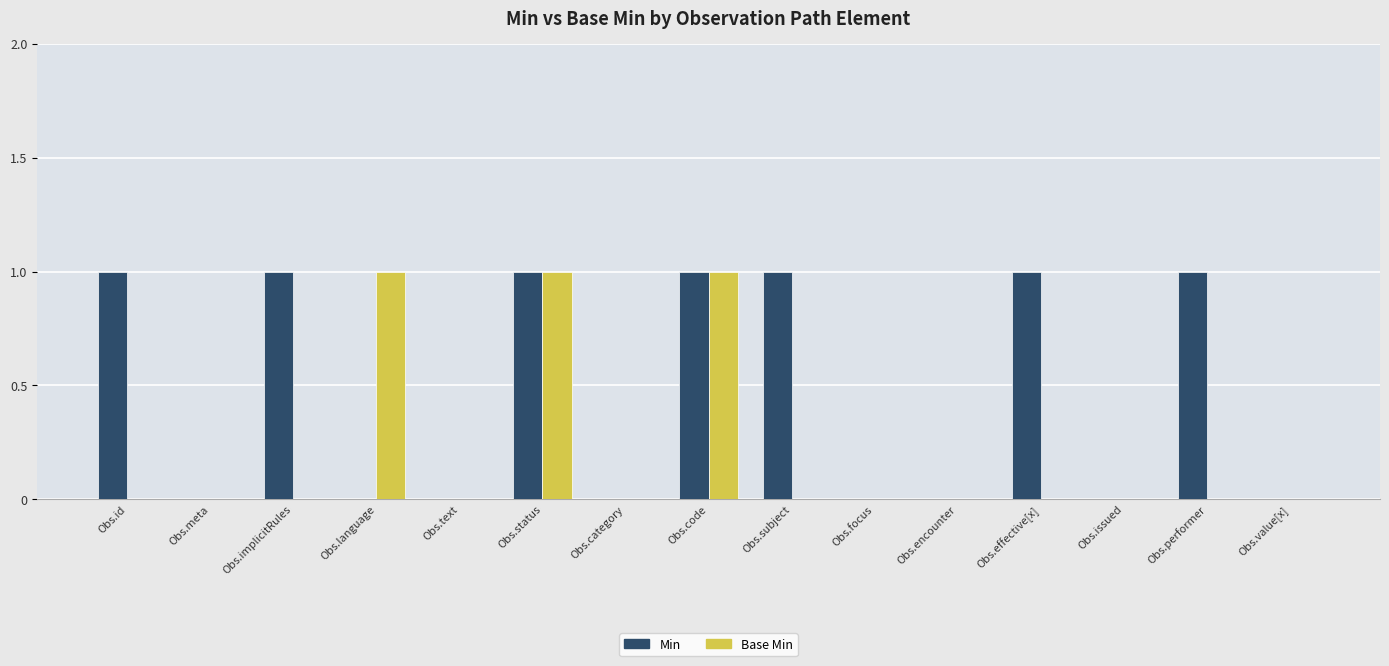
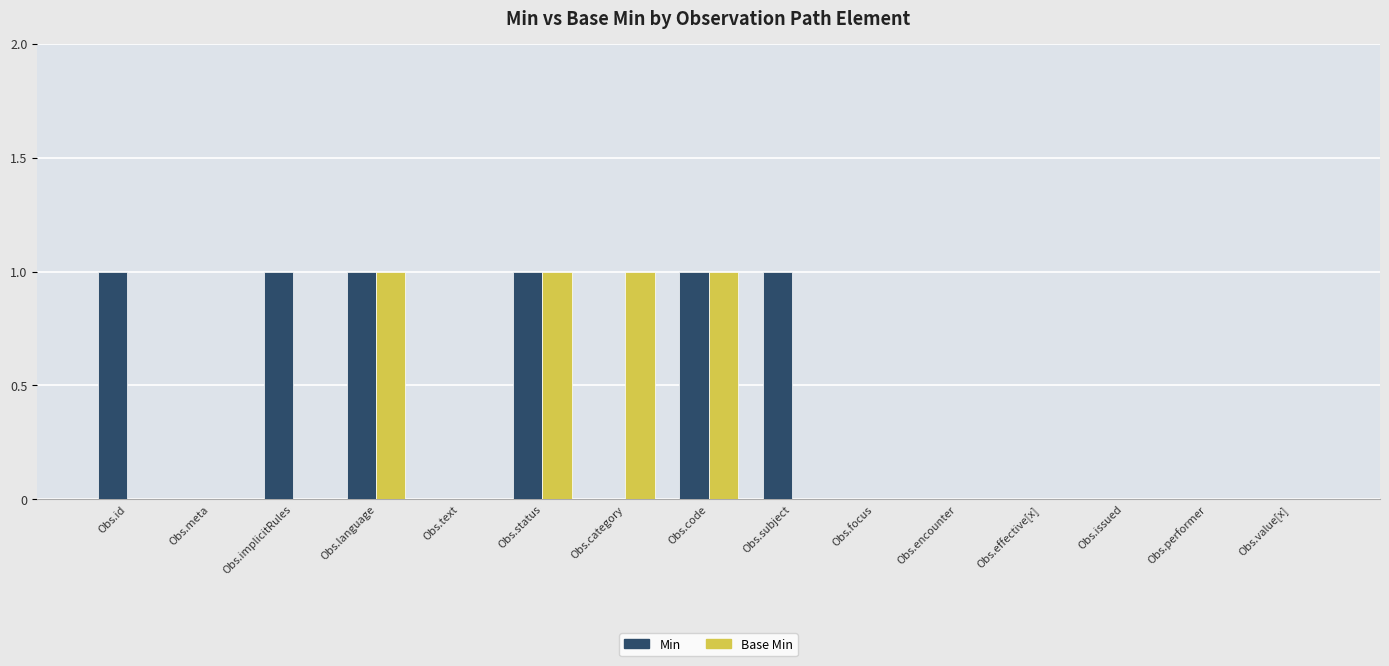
  {
    "Min": {
      "Obs.id": 1,
      "Obs.meta": 0,
      "Obs.implicitRules": 1,
-     "Obs.language": 0,
+     "Obs.language": 1,
      "Obs.text": 0,
      "Obs.status": 1,
      "Obs.category": 0,
      "Obs.code": 1,
      "Obs.subject": 1,
      "Obs.focus": 0,
      "Obs.encounter": 0,
-     "Obs.effective[x]": 1,
+     "Obs.effective[x]": 0,
      "Obs.issued": 0,
-     "Obs.performer": 1,
+     "Obs.performer": 0,
      "Obs.value[x]": 0
    },
    "Base Min": {
      "Obs.id": 0,
      "Obs.meta": 0,
      "Obs.implicitRules": 0,
      "Obs.language": 1,
      "Obs.text": 0,
      "Obs.status": 1,
-     "Obs.category": 0,
+     "Obs.category": 1,
      "Obs.code": 1,
      "Obs.subject": 0,
      "Obs.focus": 0,
      "Obs.encounter": 0,
      "Obs.effective[x]": 0,
      "Obs.issued": 0,
      "Obs.performer": 0,
      "Obs.value[x]": 0
    }
  }
